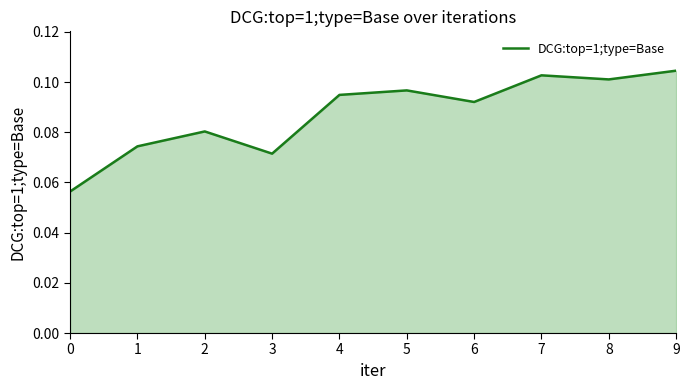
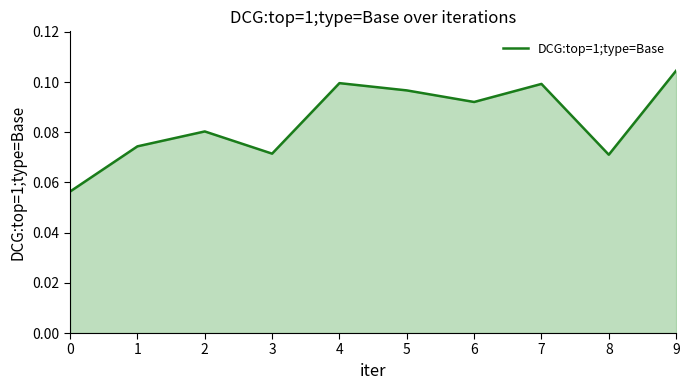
  {
    "0": 0.056,
    "1": 0.074,
    "2": 0.080,
    "3": 0.071,
-   "4": 0.095,
+   "4": 0.100,
    "5": 0.097,
    "6": 0.092,
-   "7": 0.103,
-   "8": 0.101,
+   "7": 0.099,
+   "8": 0.071,
    "9": 0.105
  }
